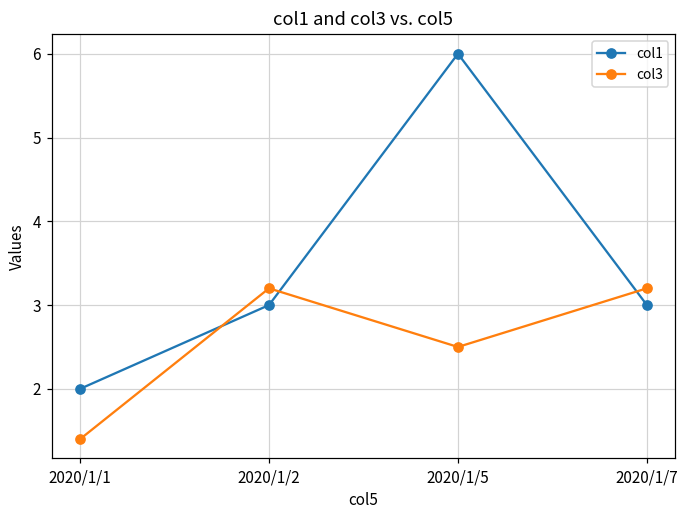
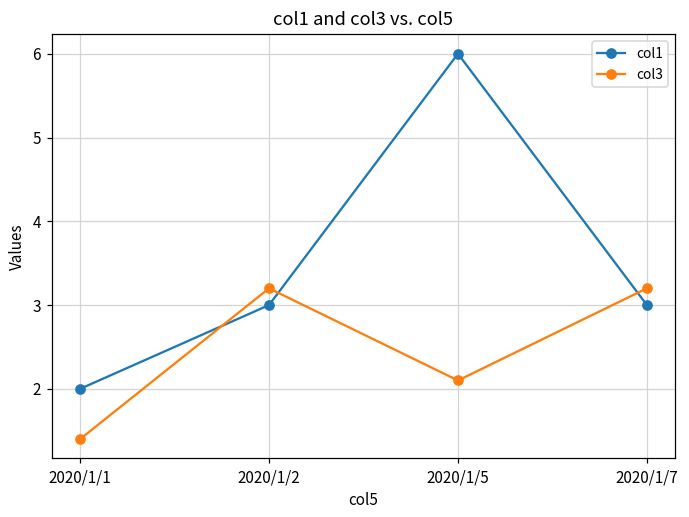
  {
    "col1": {
      "2020/1/1": 2.0,
      "2020/1/2": 3.0,
      "2020/1/5": 6.0,
      "2020/1/7": 3.0
    },
    "col3": {
      "2020/1/1": 1.4,
      "2020/1/2": 3.2,
-     "2020/1/5": 2.5,
+     "2020/1/5": 2.1,
      "2020/1/7": 3.2
    }
  }
